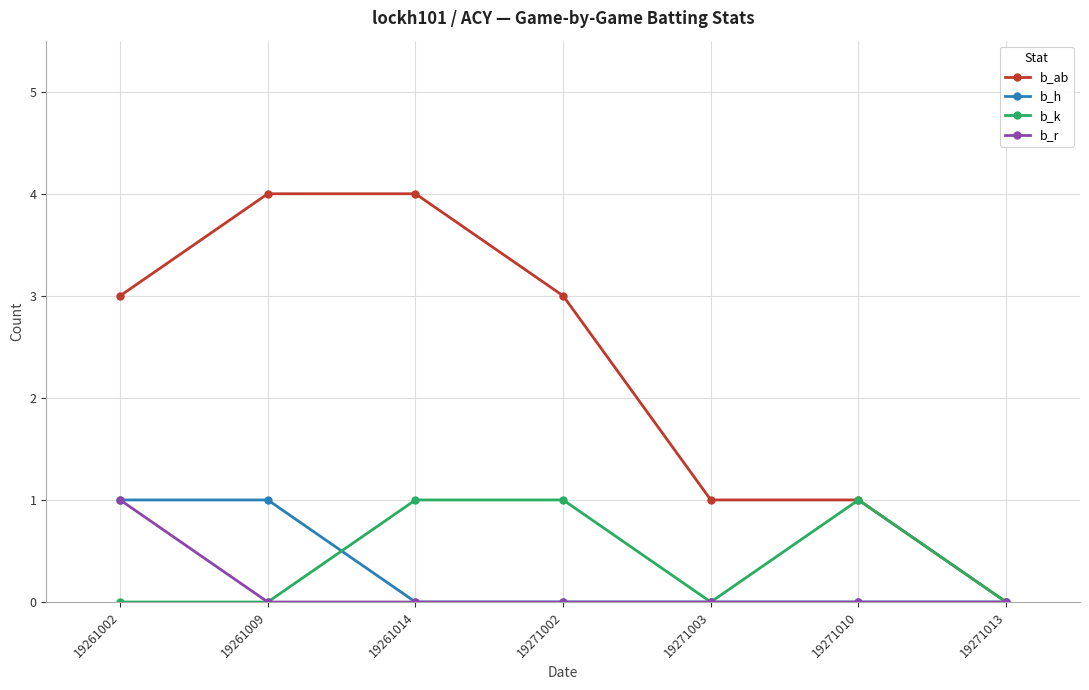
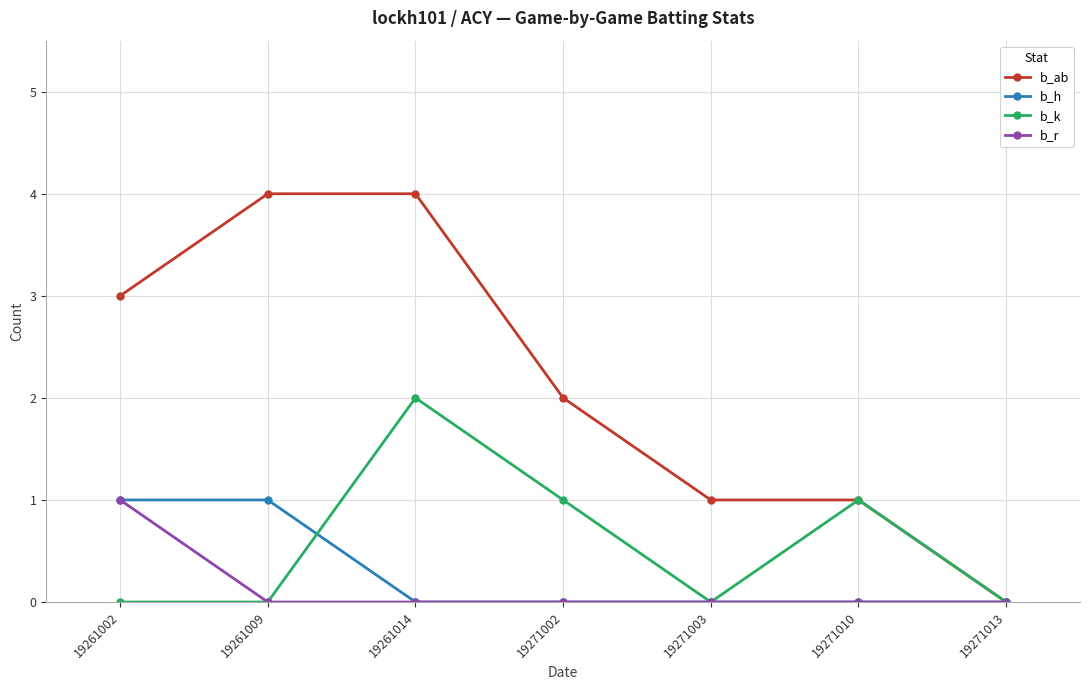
  {
    "b_ab": {
      "19261002": 3,
      "19261009": 4,
      "19261014": 4,
-     "19271002": 3,
+     "19271002": 2,
      "19271003": 1
    },
    "b_h": {
      "19261009": 1
    },
    "b_k": {
      "19261002": 0,
-     "19261014": 1,
+     "19261014": 2,
      "19271002": 1
    }
  }
